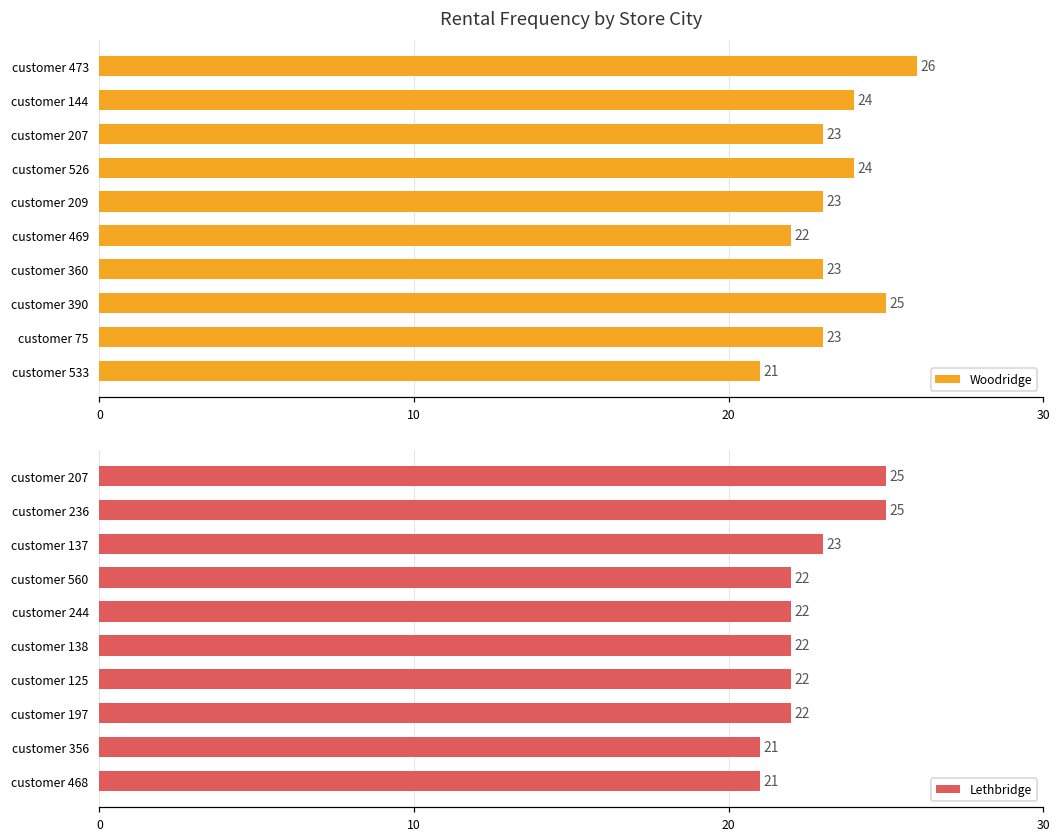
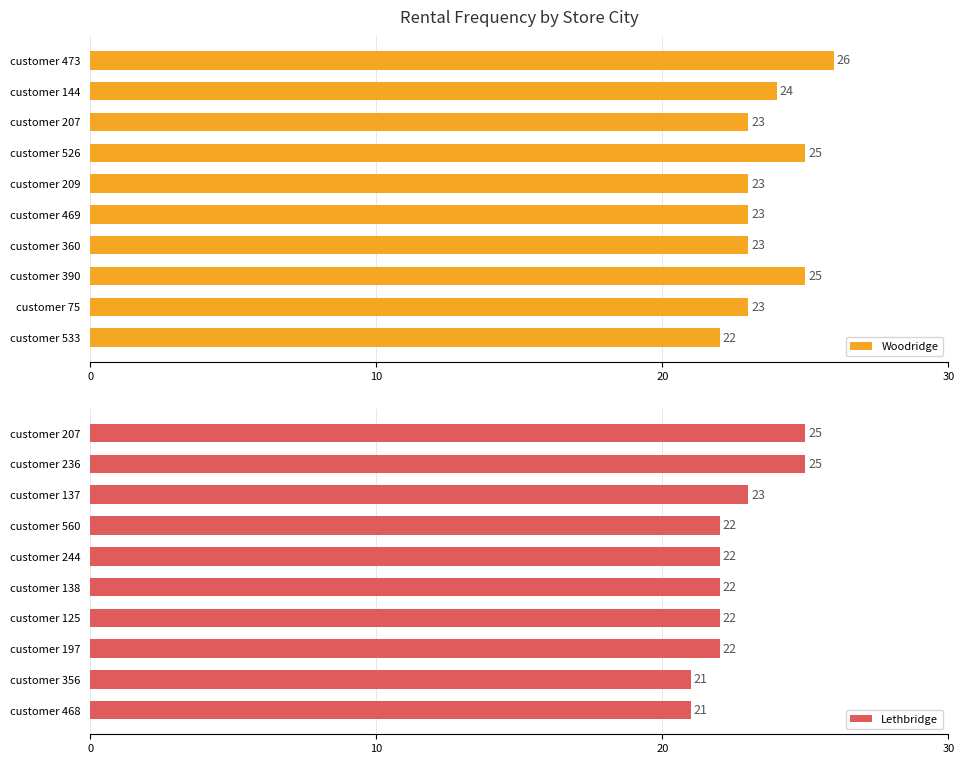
  {
    "Rental Frequency by Store City": {
      "customer 473": 26,
      "customer 144": 24,
      "customer 207": 23,
-     "customer 526": 24,
+     "customer 526": 25,
      "customer 209": 23,
-     "customer 469": 22,
+     "customer 469": 23,
      "customer 360": 23,
      "customer 390": 25,
      "customer 75": 23,
-     "customer 533": 21
+     "customer 533": 22
    }
  }
